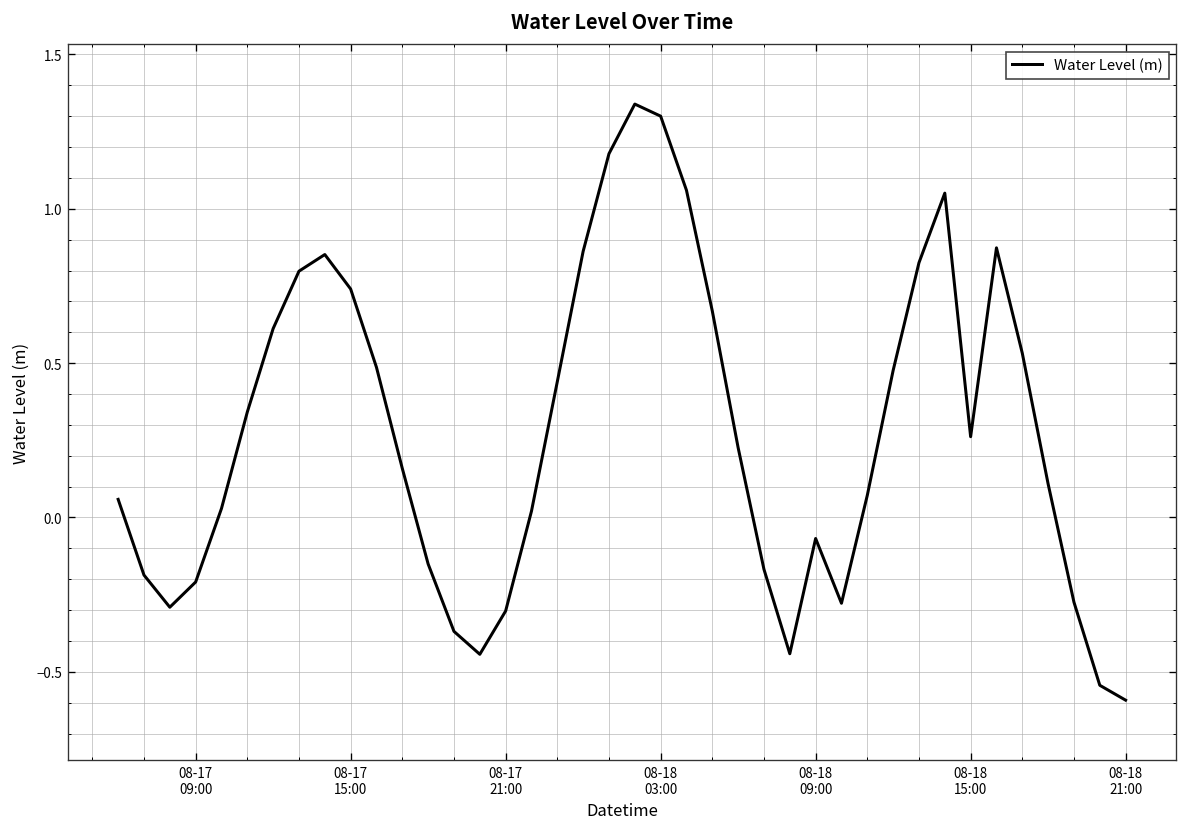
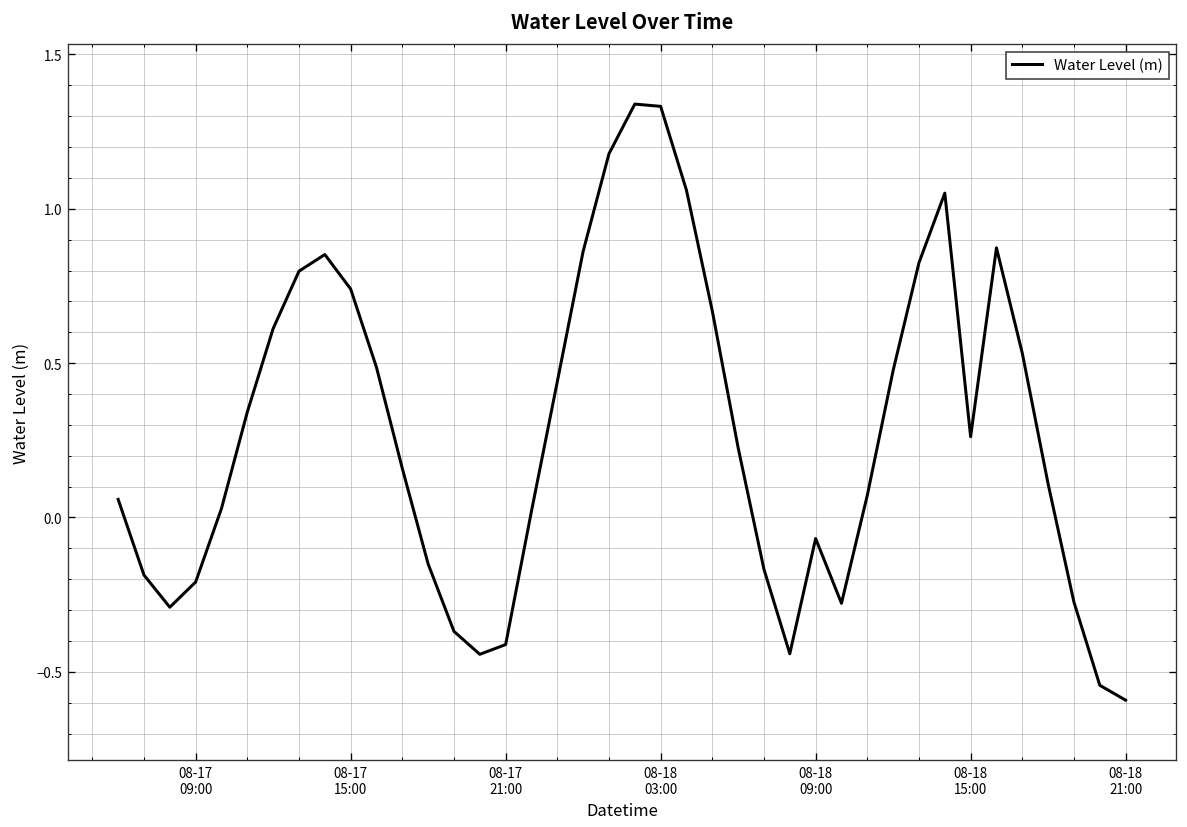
  {
    "08-17 09:00": -0.21,
    "08-17 15:00": 0.74,
-   "08-17 21:00": -0.30,
-   "08-18 03:00": 1.30,
+   "08-17 21:00": -0.41,
+   "08-18 03:00": 1.33,
    "08-18 09:00": -0.07,
    "08-18 15:00": 0.26,
    "08-18 21:00": -0.59
  }
